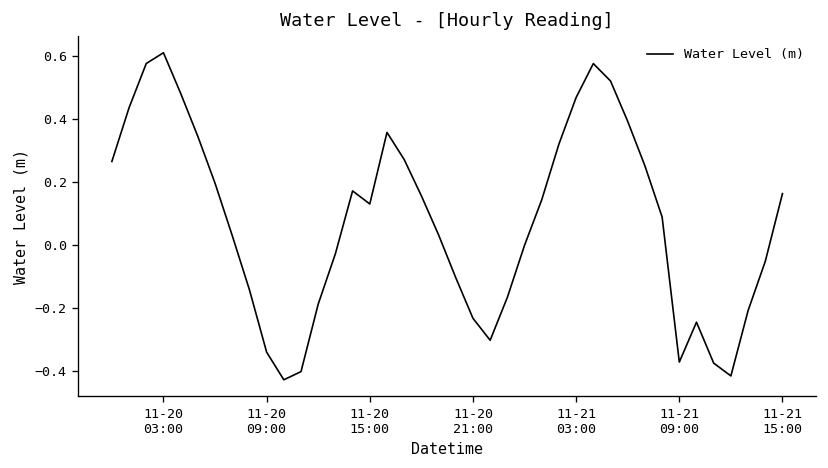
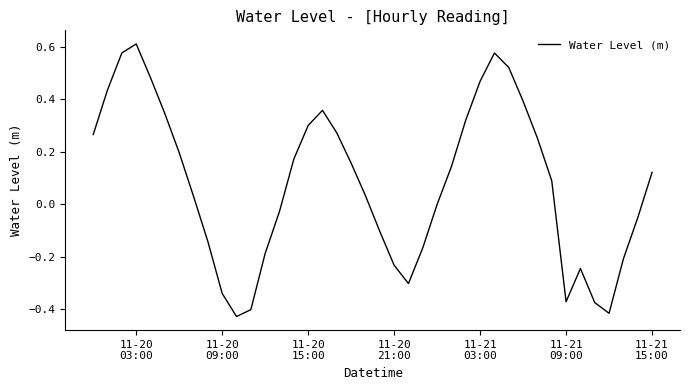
  {
    "11-20 03:00": 0.61,
    "11-20 09:00": -0.34,
-   "11-20 15:00": 0.13,
+   "11-20 15:00": 0.30,
    "11-20 21:00": -0.23,
    "11-21 03:00": 0.47,
    "11-21 09:00": -0.37,
-   "11-21 15:00": 0.16
+   "11-21 15:00": 0.12
  }
